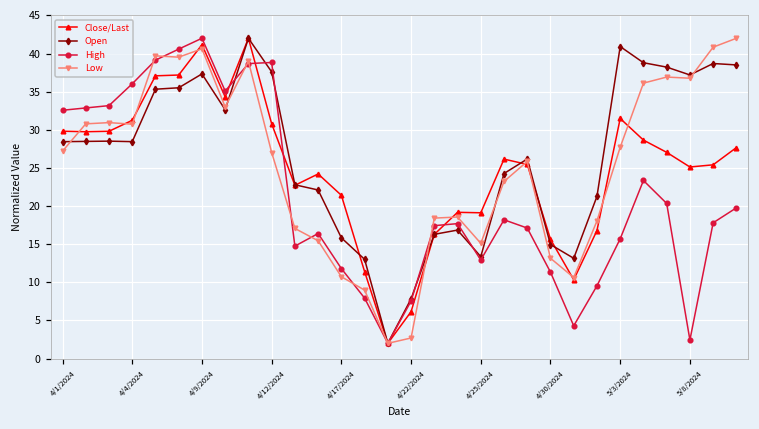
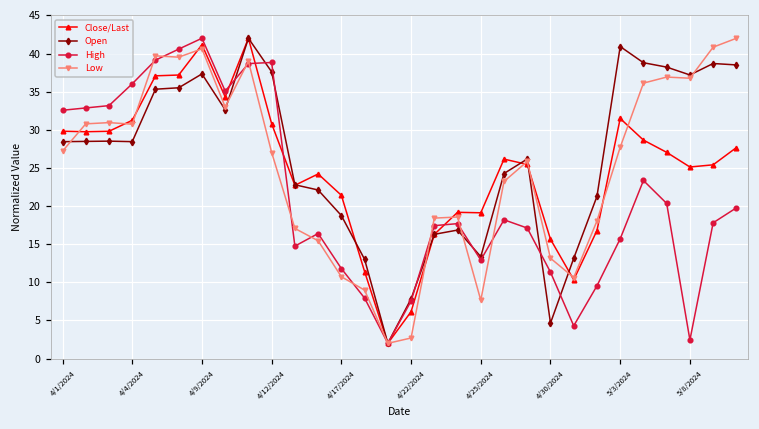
  {
    "Close/Last": {
      "4/1/2024": 30,
      "4/4/2024": 31,
      "4/9/2024": 41,
      "4/12/2024": 31,
      "4/17/2024": 21,
      "4/22/2024": 6,
      "4/25/2024": 19,
      "4/30/2024": 16,
      "5/3/2024": 31,
      "5/8/2024": 25
    },
    "Open": {
      "4/1/2024": 28,
      "4/4/2024": 28,
      "4/9/2024": 37,
      "4/12/2024": 38,
-     "4/17/2024": 16,
+     "4/17/2024": 19,
      "4/25/2024": 13,
-     "4/30/2024": 15,
+     "4/30/2024": 5,
      "5/3/2024": 41,
      "5/8/2024": 37
    },
    "High": {
      "4/1/2024": 33,
      "4/4/2024": 36,
      "4/9/2024": 42,
      "4/12/2024": 39,
      "4/17/2024": 12,
      "4/25/2024": 13,
      "4/30/2024": 11,
      "5/3/2024": 16,
      "5/8/2024": 2
    },
    "Low": {
      "4/1/2024": 27,
      "4/4/2024": 31,
      "4/9/2024": 41,
      "4/12/2024": 27,
      "4/17/2024": 11,
      "4/22/2024": 3,
-     "4/25/2024": 15,
+     "4/25/2024": 8,
      "4/30/2024": 13,
      "5/3/2024": 28,
      "5/8/2024": 37
    }
  }
